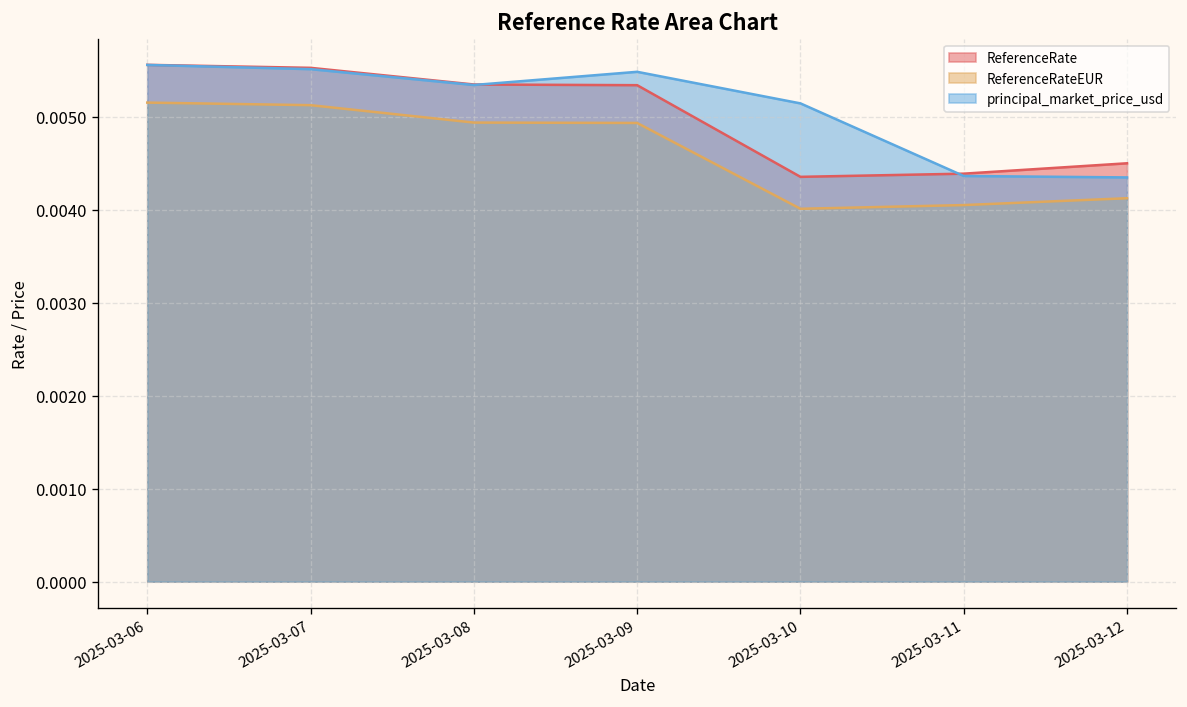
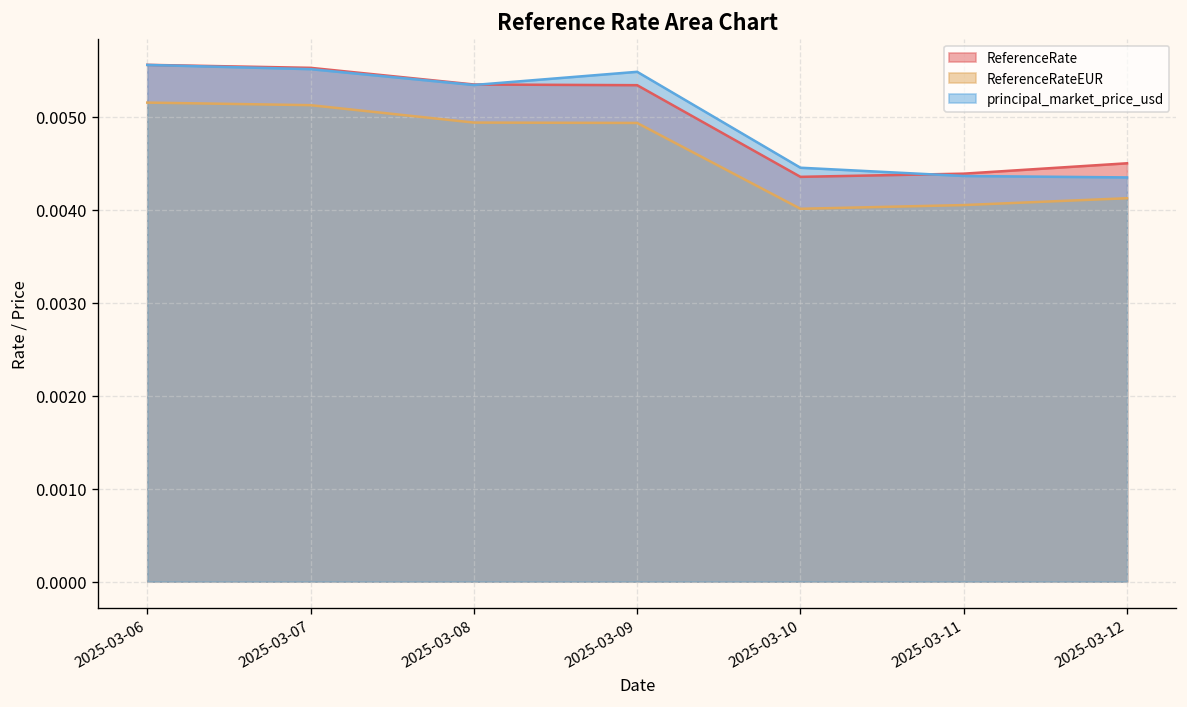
  {
    "principal_market_price_usd": {
      "2025-03-09": 0.0055,
-     "2025-03-10": 0.0051,
+     "2025-03-10": 0.0045,
      "2025-03-12": 0.0043
    }
  }
